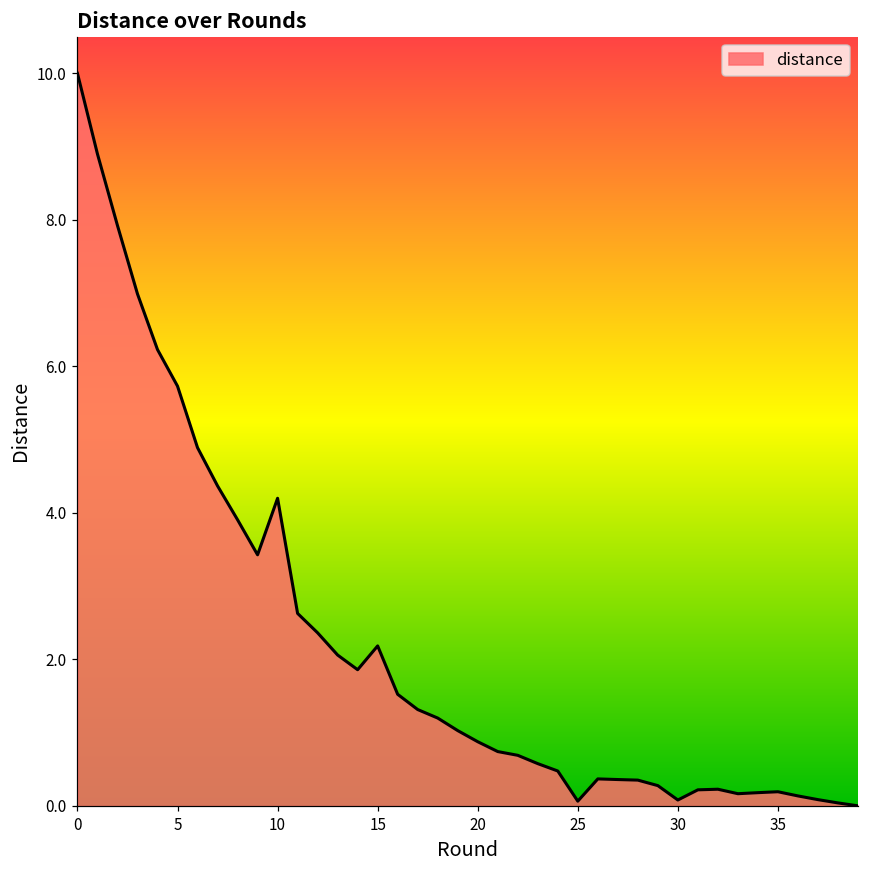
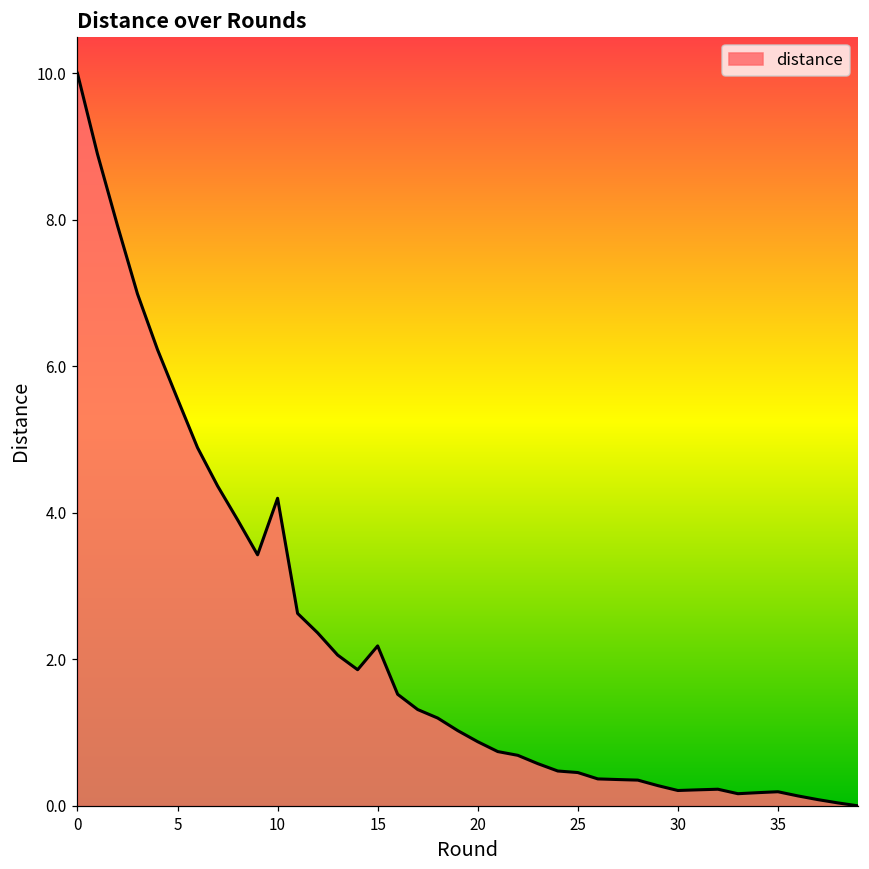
  {
    "0": 10.0,
-   "5": 5.7,
+   "5": 5.6,
    "10": 4.2,
    "15": 2.2,
    "20": 0.9,
-   "25": 0.1,
-   "30": 0.1,
+   "25": 0.5,
+   "30": 0.2,
    "35": 0.2
  }
